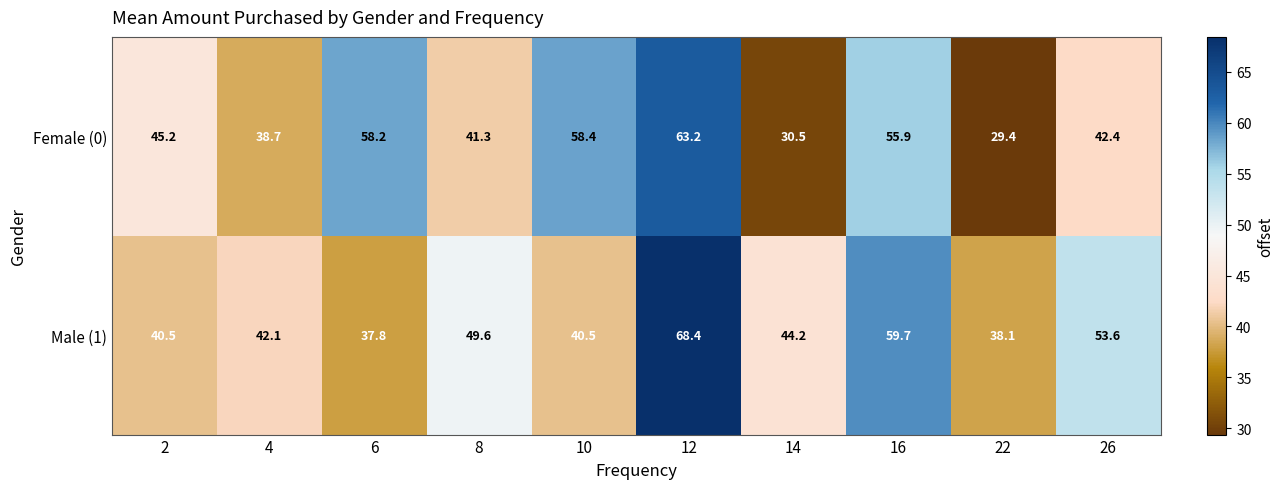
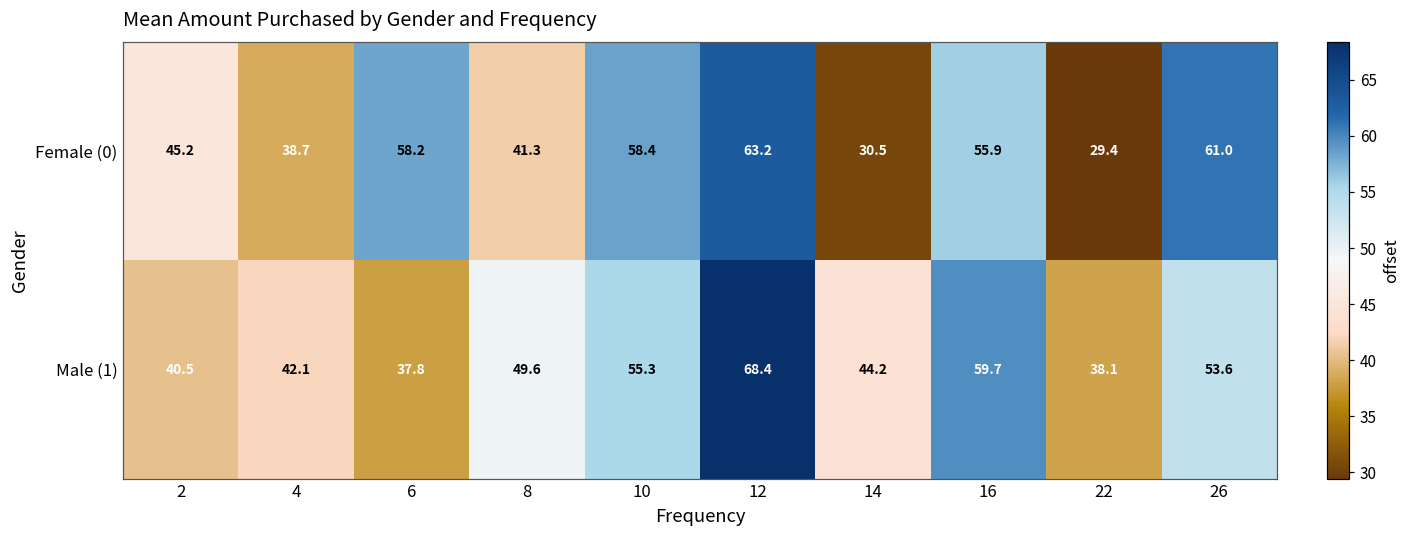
  {
    "Female (0)": {
      "2": 45.2,
      "4": 38.7,
      "6": 58.2,
      "8": 41.3,
      "10": 58.4,
      "12": 63.2,
      "14": 30.5,
      "16": 55.9,
      "22": 29.4,
-     "26": 42.4
+     "26": 61.0
    },
    "Male (1)": {
      "2": 40.5,
      "4": 42.1,
      "6": 37.8,
      "8": 49.6,
-     "10": 40.5,
+     "10": 55.3,
      "12": 68.4,
      "14": 44.2,
      "16": 59.7,
      "22": 38.1,
      "26": 53.6
    }
  }
